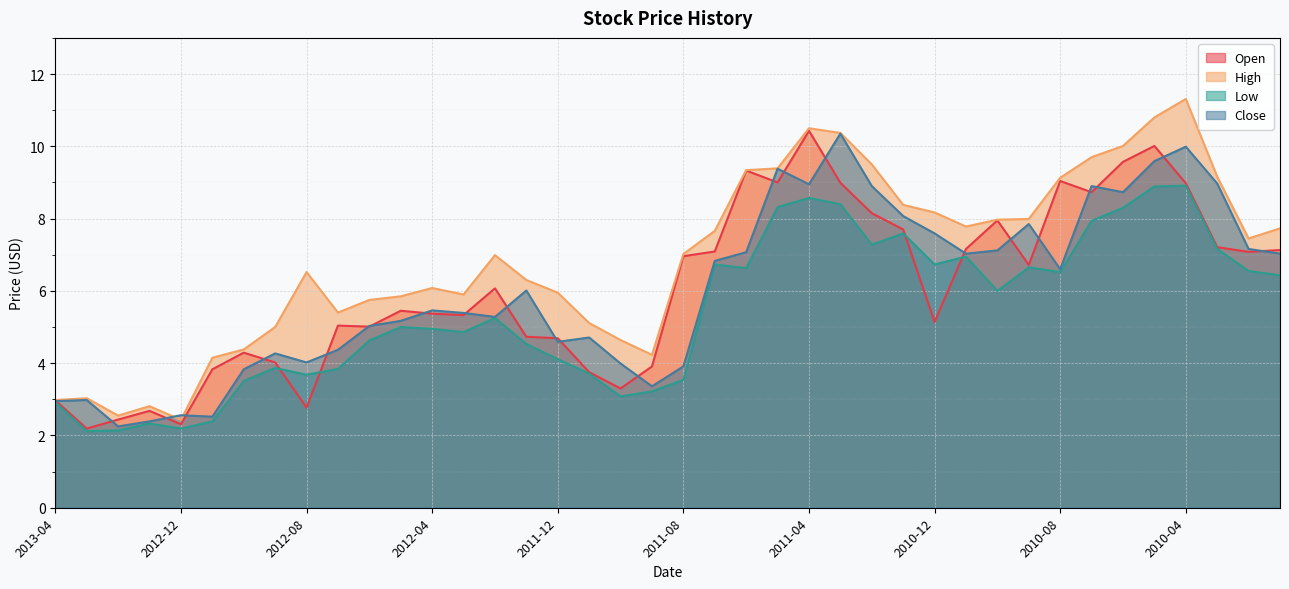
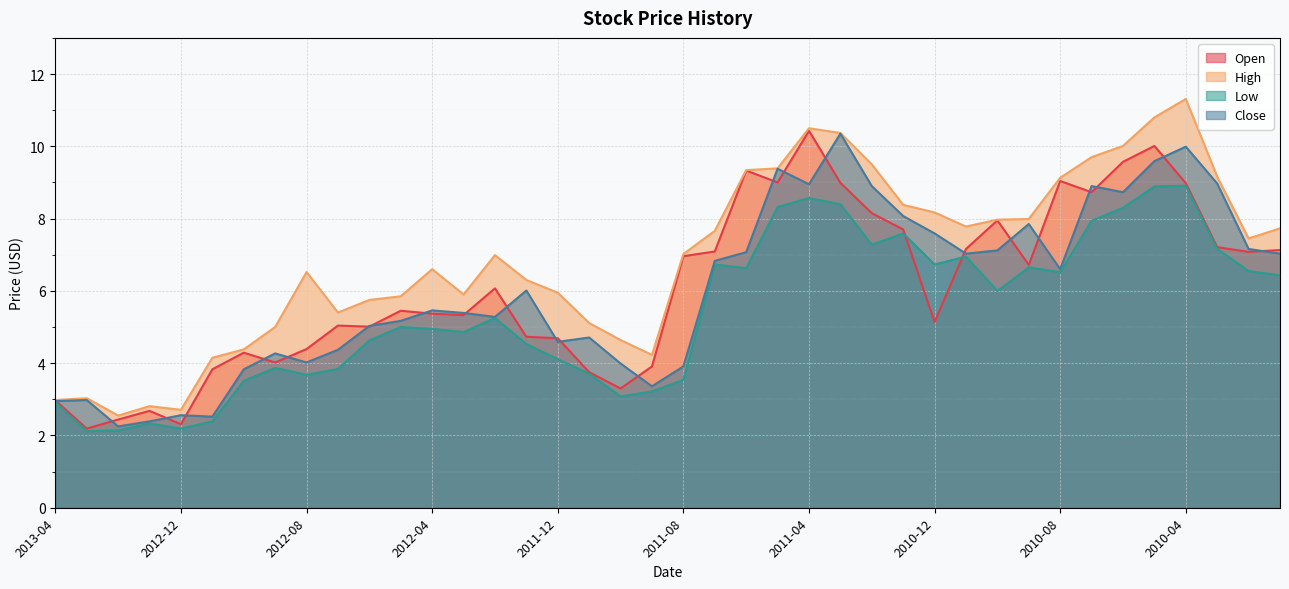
  {
    "Open": {
      "2012-12": 2.3,
-     "2012-08": 2.8,
+     "2012-08": 4.4,
      "2012-04": 5.4,
      "2011-12": 4.7,
      "2011-04": 10.4,
      "2010-12": 5.1,
      "2010-08": 9.0
    },
    "High": {
-     "2012-12": 2.4,
+     "2012-12": 2.7,
      "2012-08": 6.5,
-     "2012-04": 6.1,
+     "2012-04": 6.6,
      "2011-12": 6.0,
      "2011-04": 10.5,
      "2010-12": 8.2,
      "2010-08": 9.1,
      "2010-04": 11.3
    }
  }
